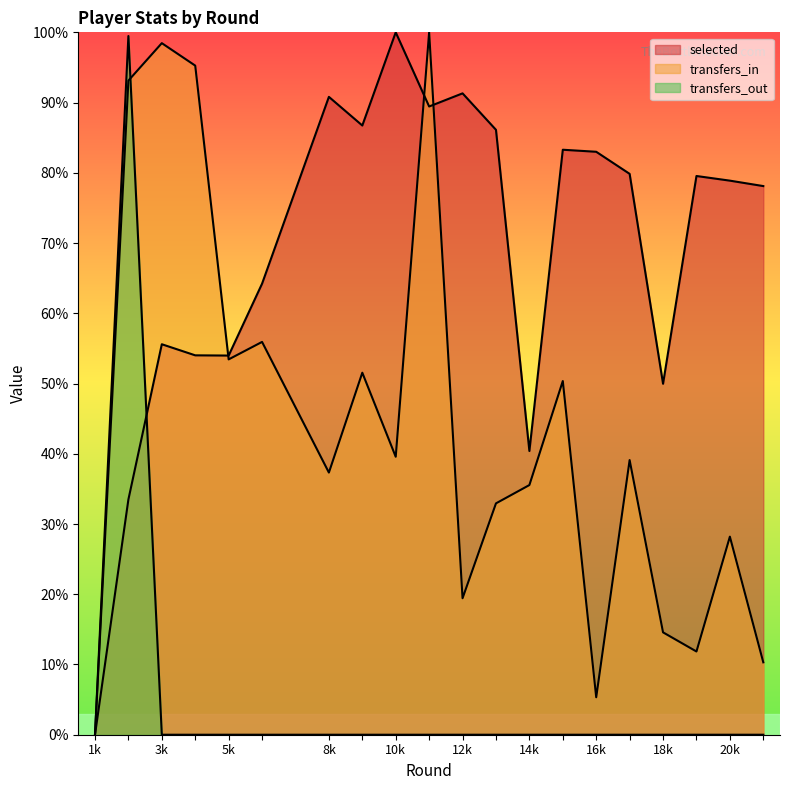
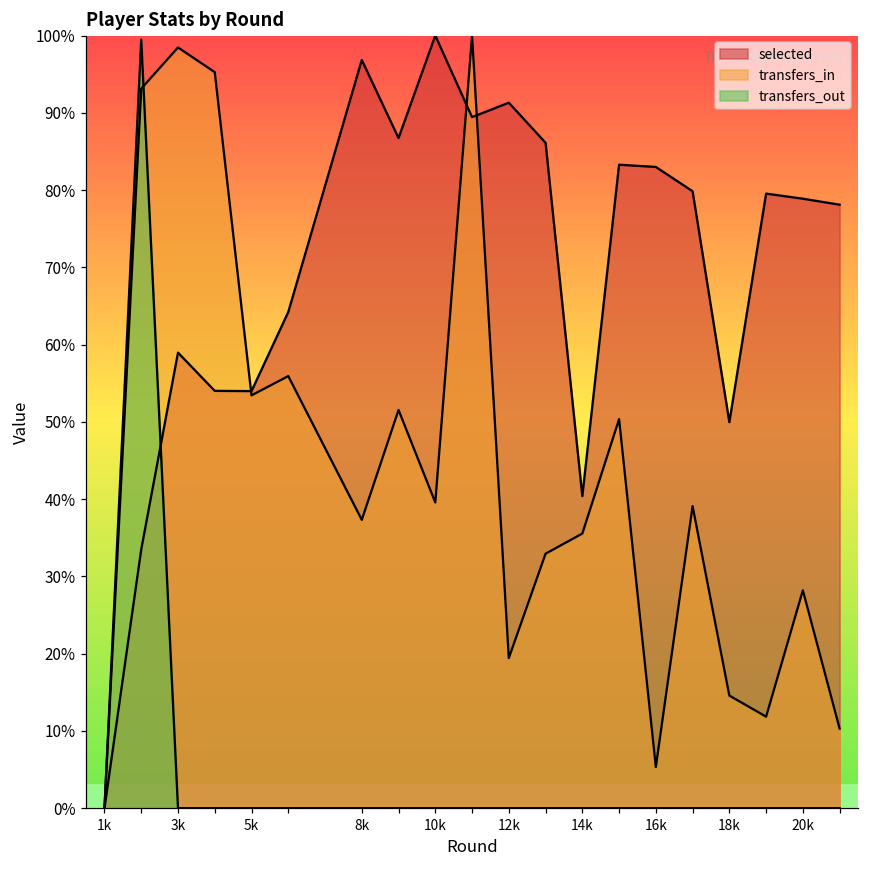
  {
    "selected": {
-     "3k": "56%",
+     "3k": "59%",
      "5k": "54%",
-     "8k": "91%",
+     "8k": "97%",
      "10k": "100%",
      "12k": "91%",
      "14k": "40%",
      "16k": "83%",
      "18k": "50%",
      "20k": "79%"
    },
    "transfers_in": {
      "3k": "98%",
      "5k": "53%",
      "8k": "37%",
      "10k": "40%",
      "12k": "19%",
      "14k": "36%",
      "16k": "5%",
      "18k": "15%",
      "20k": "28%"
    }
  }
